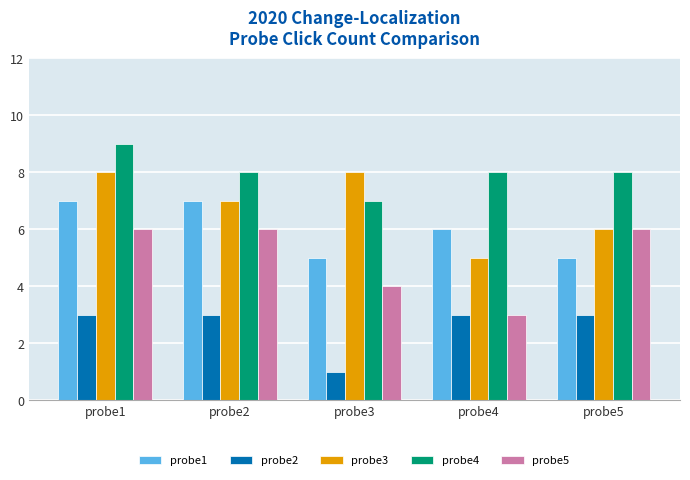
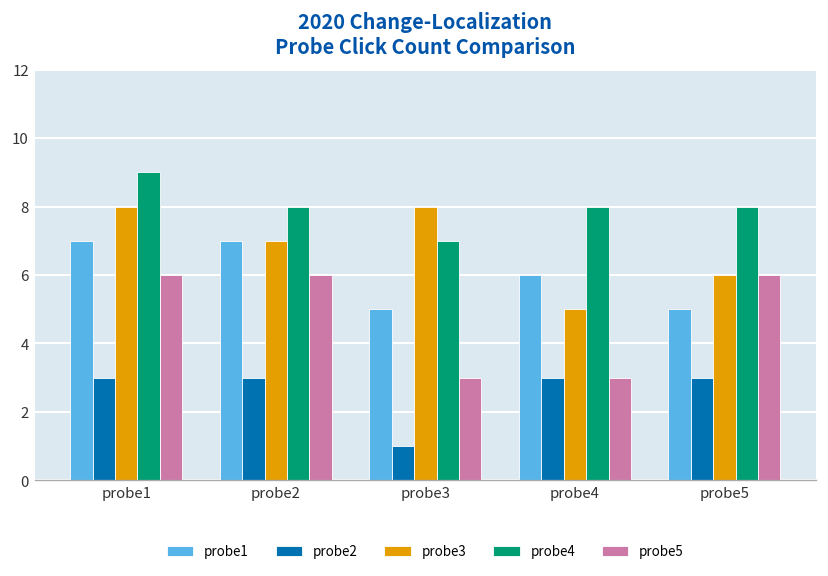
  {
    "probe1": {
      "probe1": 7,
      "probe2": 7,
      "probe3": 5,
      "probe4": 6,
      "probe5": 5
    },
    "probe2": {
      "probe1": 3,
      "probe2": 3,
      "probe3": 1,
      "probe4": 3,
      "probe5": 3
    },
    "probe3": {
      "probe1": 8,
      "probe2": 7,
      "probe3": 8,
      "probe4": 5,
      "probe5": 6
    },
    "probe4": {
      "probe1": 9,
      "probe2": 8,
      "probe3": 7,
      "probe4": 8,
      "probe5": 8
    },
    "probe5": {
      "probe1": 6,
      "probe2": 6,
-     "probe3": 4,
+     "probe3": 3,
      "probe4": 3,
      "probe5": 6
    }
  }
